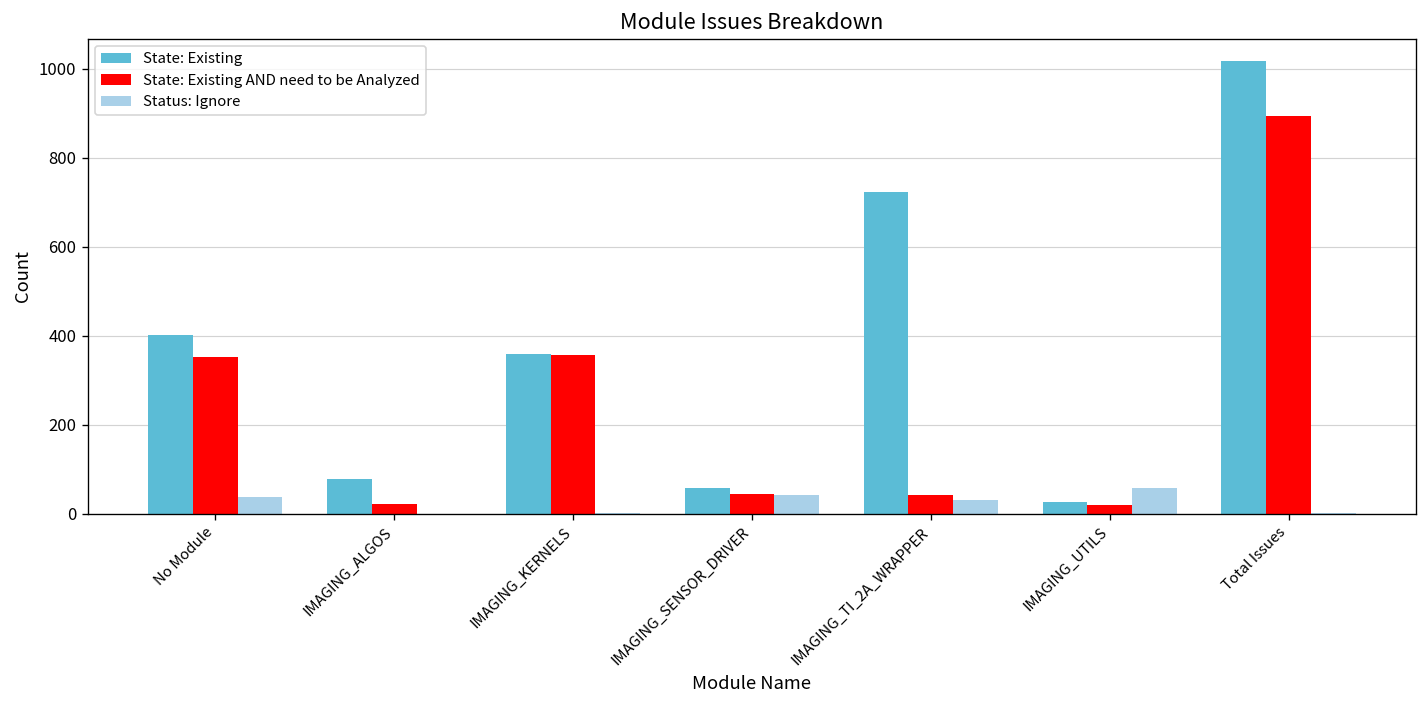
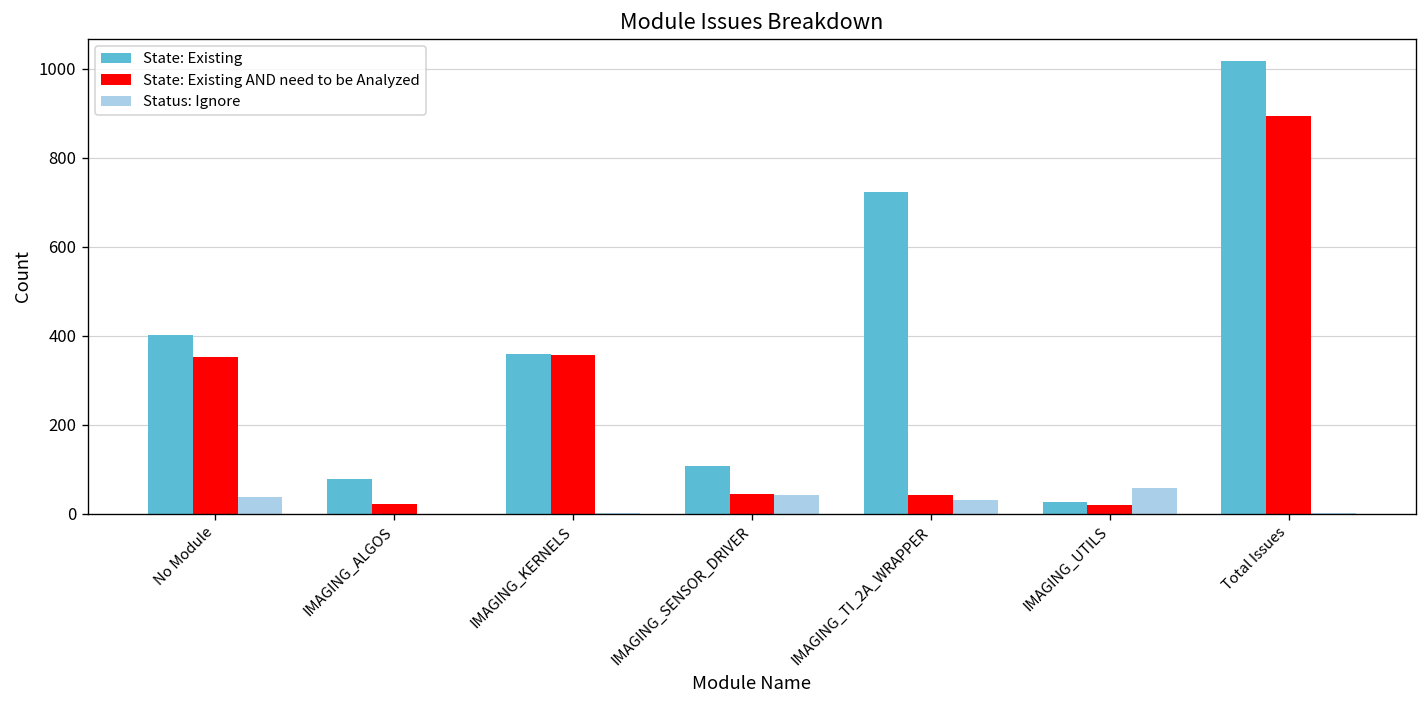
  {
    "State: Existing": {
      "No Module": 400,
      "IMAGING_ALGOS": 80,
      "IMAGING_KERNELS": 360,
-     "IMAGING_SENSOR_DRIVER": 60,
+     "IMAGING_SENSOR_DRIVER": 110,
      "IMAGING_TI_2A_WRAPPER": 720,
      "IMAGING_UTILS": 30,
      "Total Issues": 1020
    },
    "State: Existing AND need to be Analyzed": {
      "No Module": 350,
      "IMAGING_ALGOS": 20,
      "IMAGING_KERNELS": 360,
      "IMAGING_SENSOR_DRIVER": 50,
      "IMAGING_TI_2A_WRAPPER": 40,
      "IMAGING_UTILS": 20,
      "Total Issues": 890
    },
    "Status: Ignore": {
      "No Module": 40,
      "IMAGING_ALGOS": 0,
      "IMAGING_SENSOR_DRIVER": 40,
      "IMAGING_TI_2A_WRAPPER": 30,
      "IMAGING_UTILS": 60
    }
  }
